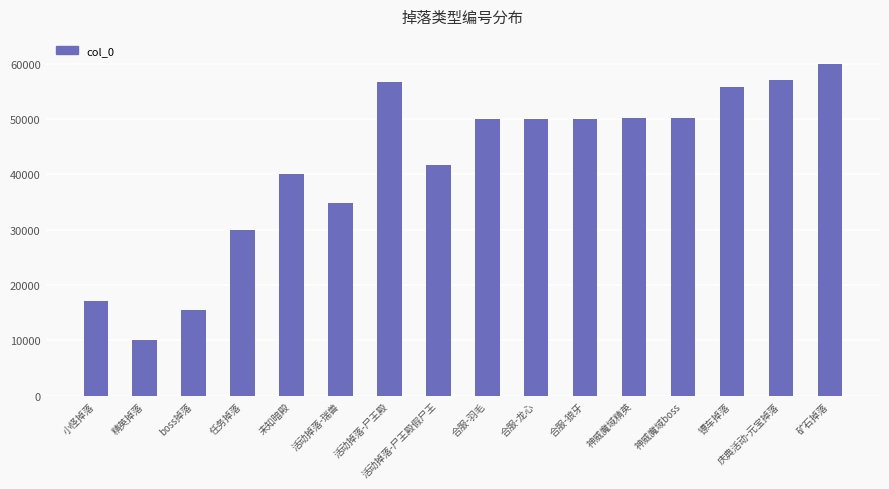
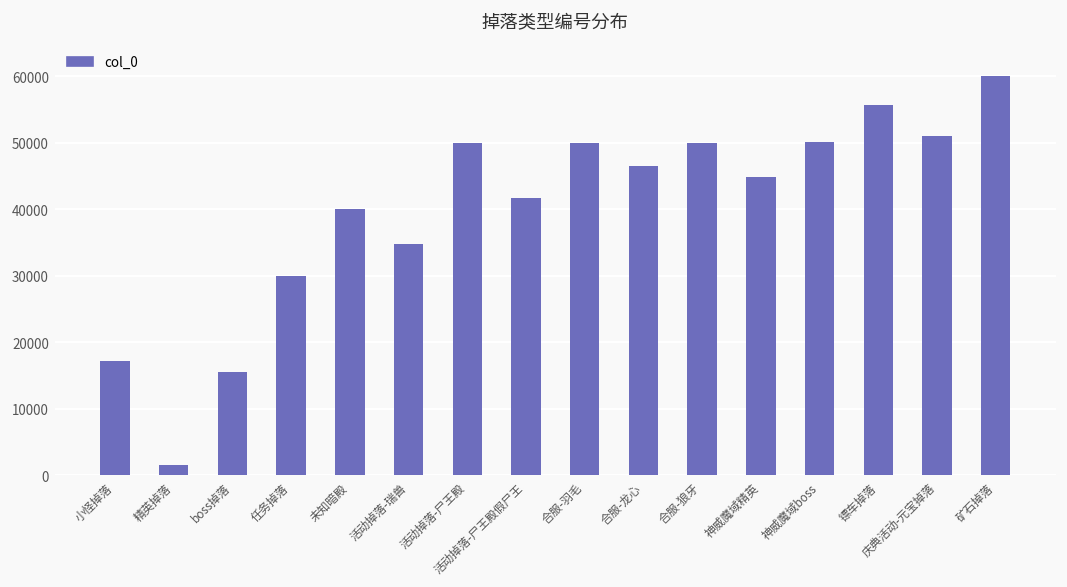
  {
    "小怪掉落": 17000,
-   "精英掉落": 10000,
+   "精英掉落": 2000,
    "boss掉落": 16000,
    "任务掉落": 30000,
    "未知暗殿": 40000,
    "活动掉落-瑞兽": 35000,
-   "活动掉落-尸王殿": 57000,
+   "活动掉落-尸王殿": 50000,
    "活动掉落-尸王殿假尸王": 42000,
    "合服-羽毛": 50000,
-   "合服-龙心": 50000,
+   "合服-龙心": 46000,
    "合服-狼牙": 50000,
-   "神威魔域精英": 50000,
+   "神威魔域精英": 45000,
    "神威魔域boss": 50000,
    "镖车掉落": 56000,
-   "庆典活动-元宝掉落": 57000,
+   "庆典活动-元宝掉落": 51000,
    "矿石掉落": 60000
  }
